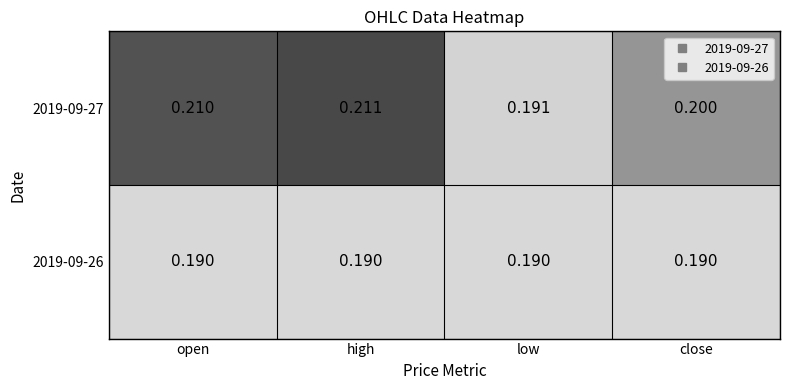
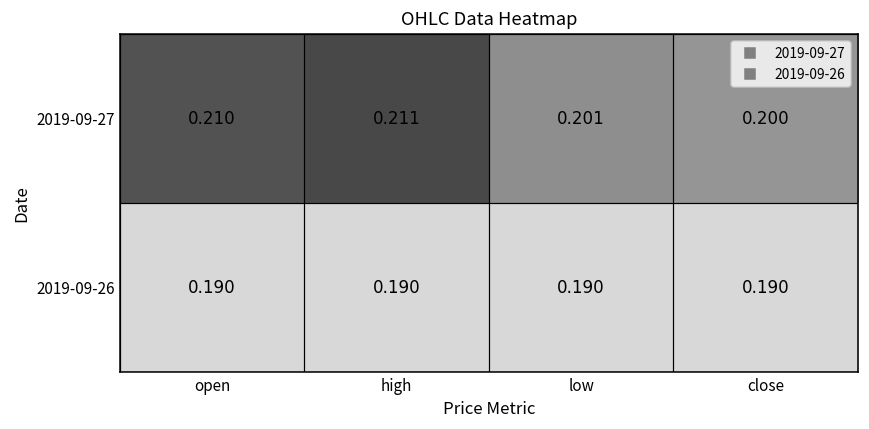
  {
    "2019-09-27": {
      "open": 0.210,
      "high": 0.211,
-     "low": 0.191,
+     "low": 0.201,
      "close": 0.200
    },
    "2019-09-26": {
      "open": 0.190,
      "high": 0.190,
      "low": 0.190,
      "close": 0.190
    }
  }
